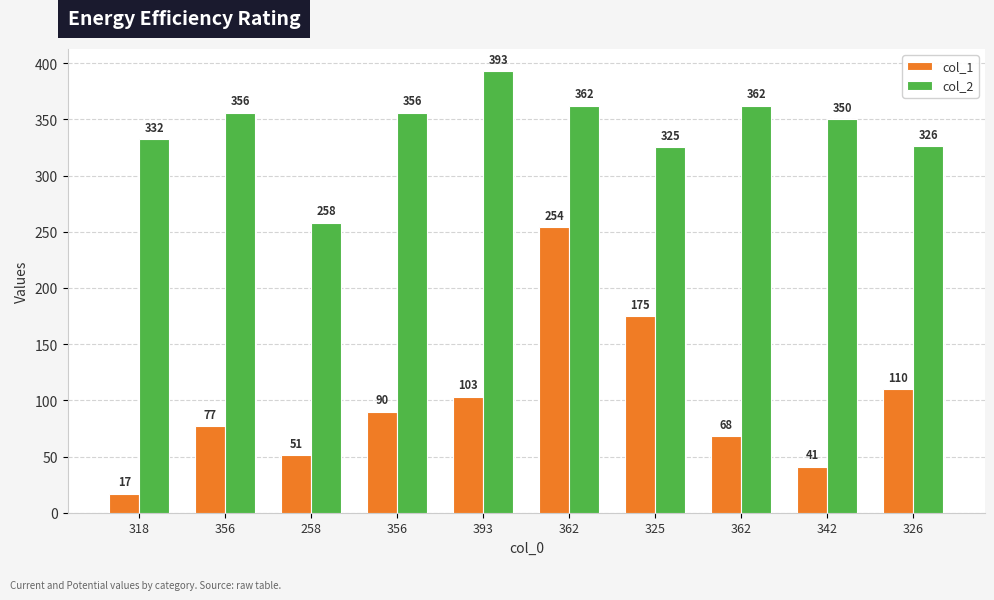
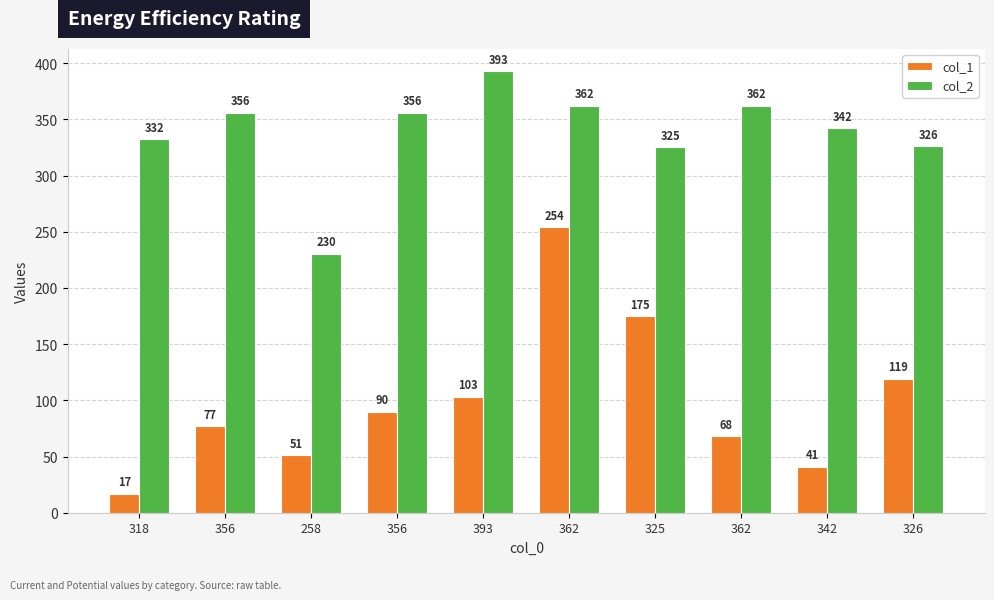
  {
    "col_1": {
      "318": 17,
      "258": 51,
      "393": 103,
      "325": 175,
      "342": 41,
-     "326": 110
+     "326": 119
    },
    "col_2": {
      "318": 332,
-     "258": 258,
+     "258": 230,
      "393": 393,
      "325": 325,
-     "342": 350,
+     "342": 342,
      "326": 326
    }
  }
